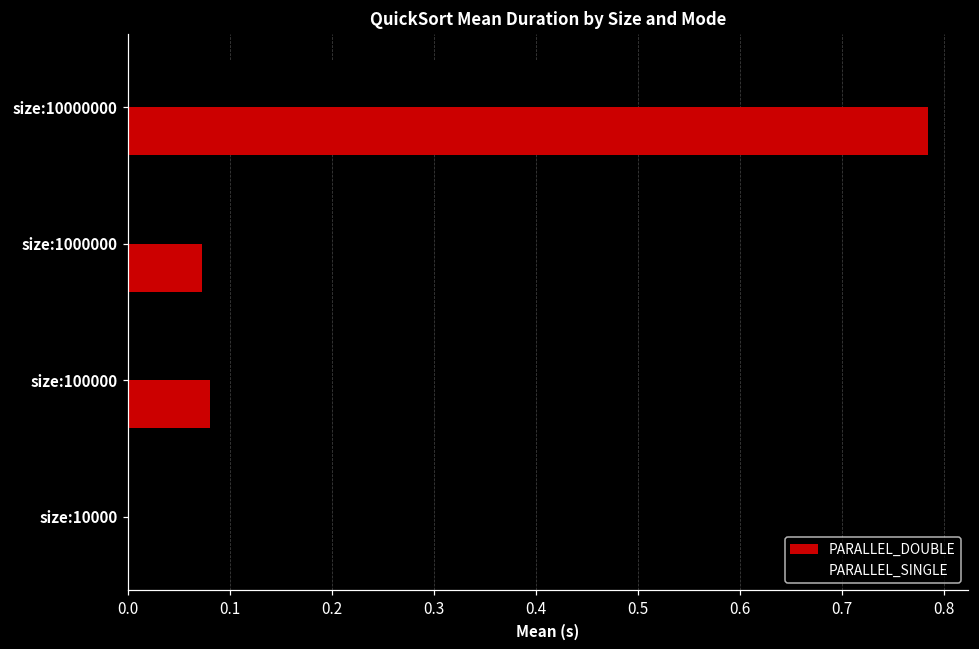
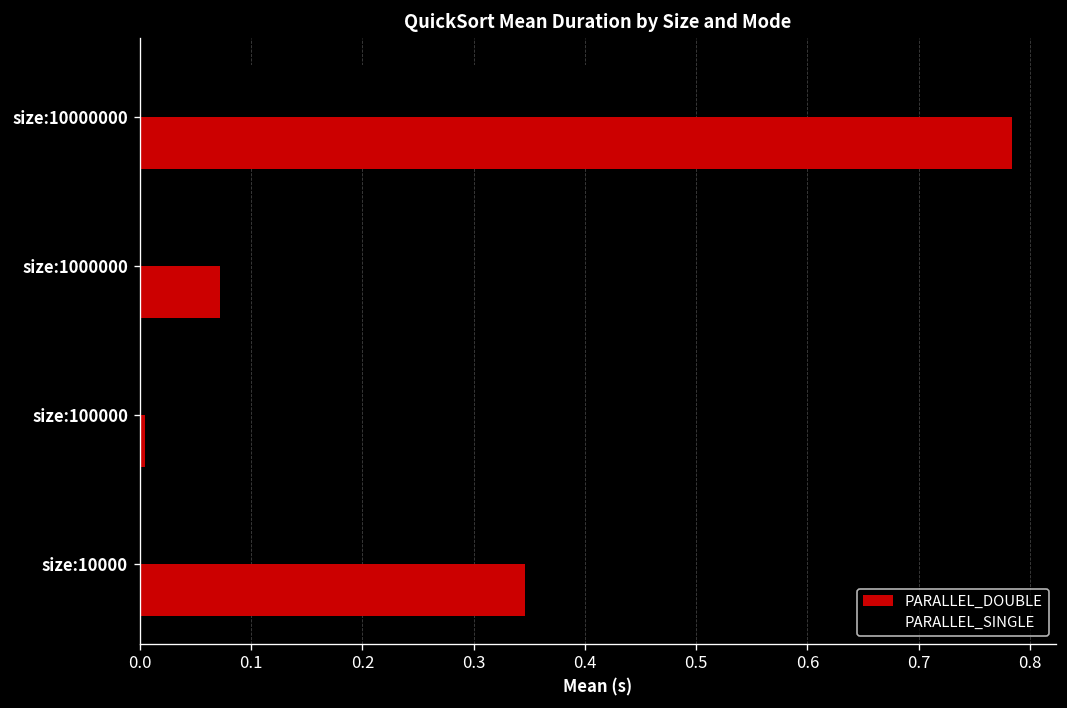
  {
    "PARALLEL_DOUBLE": {
      "size:10000000": 0.78,
      "size:1000000": 0.07,
-     "size:100000": 0.08,
-     "size:10000": 0.00
+     "size:100000": 0.00,
+     "size:10000": 0.35
    },
    "PARALLEL_SINGLE": {
      "size:10000000": 0.44,
      "size:1000000": 0.02,
      "size:100000": 0.00,
      "size:10000": 0.01
    }
  }
